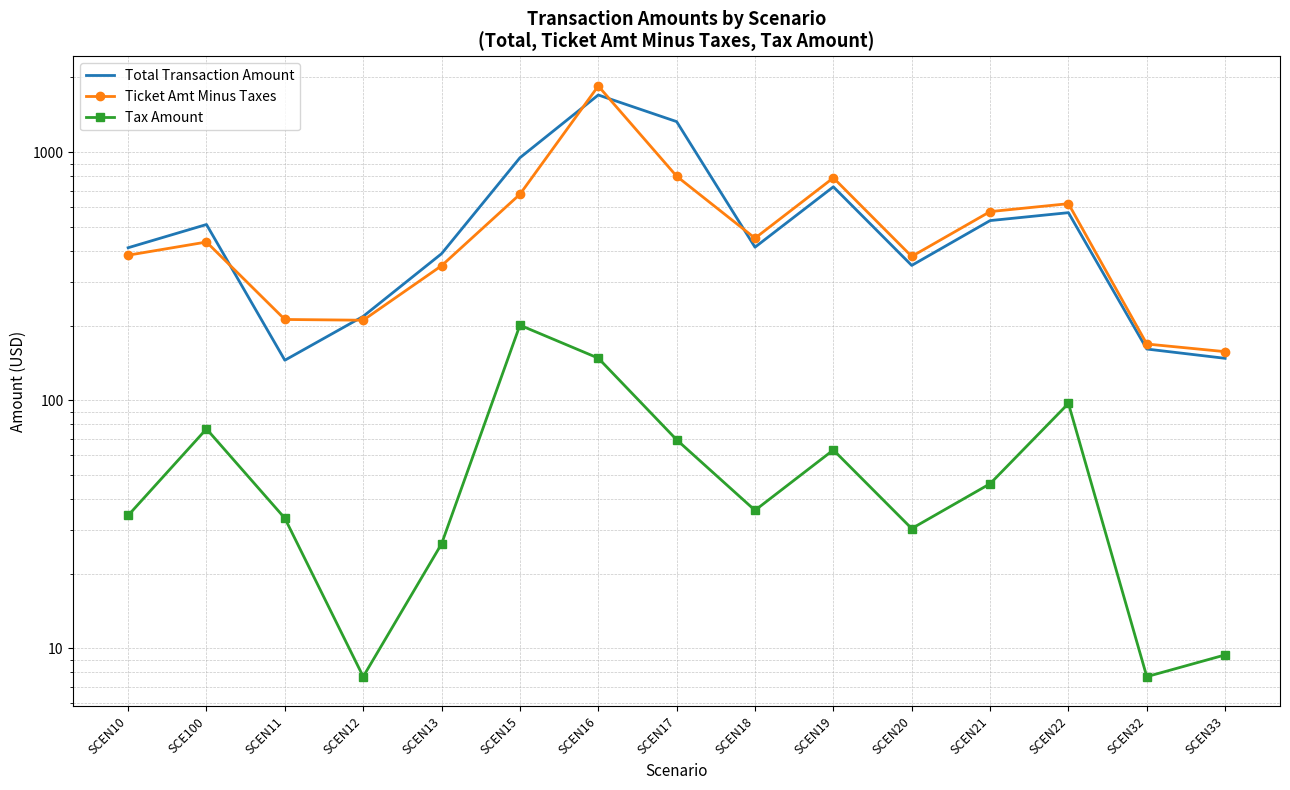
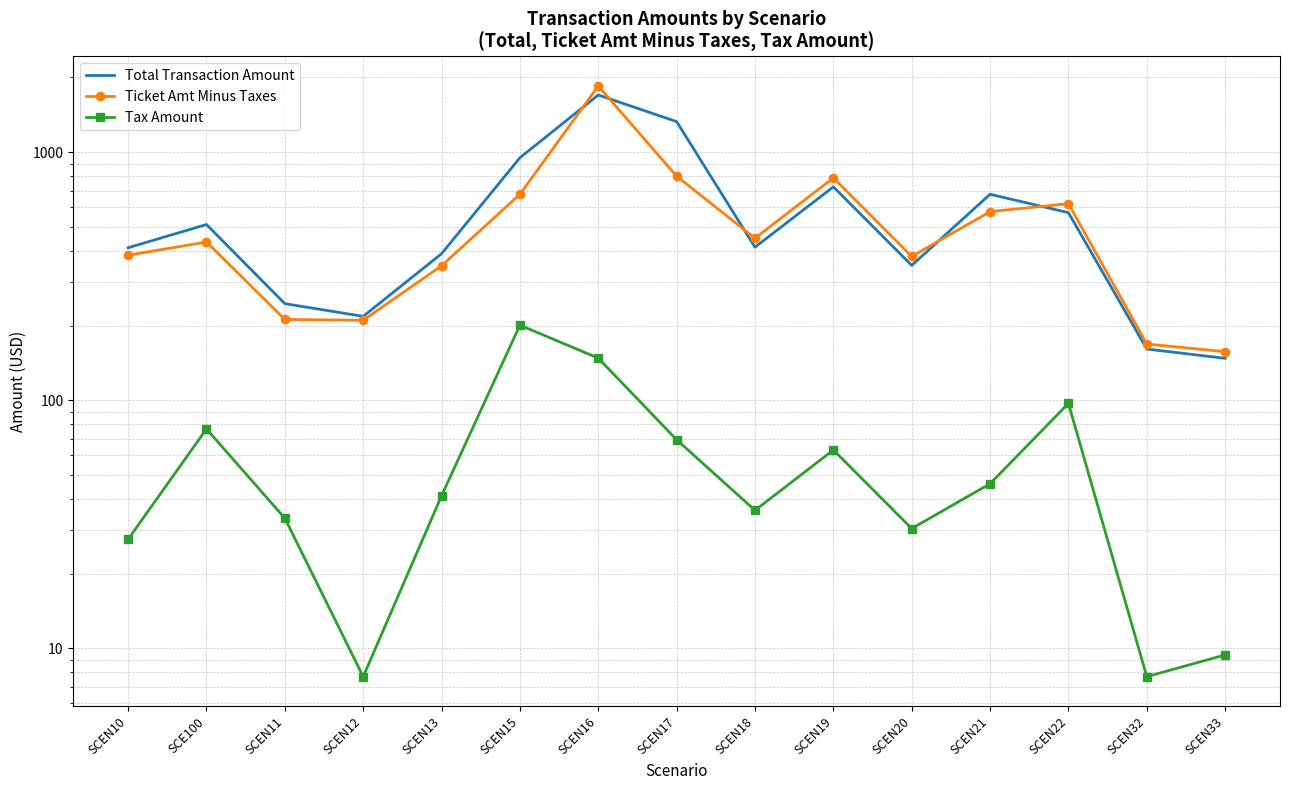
  {
    "Total Transaction Amount": {
      "SCEN10": 410,
      "SCE100": 510,
-     "SCEN11": 140,
+     "SCEN11": 250,
      "SCEN12": 220,
      "SCEN13": 390,
      "SCEN15": 950,
      "SCEN16": 1700,
      "SCEN17": 1300,
      "SCEN18": 410,
      "SCEN19": 720,
      "SCEN20": 350,
-     "SCEN21": 530,
+     "SCEN21": 680,
      "SCEN22": 570,
      "SCEN32": 160,
      "SCEN33": 150
    },
    "Ticket Amt Minus Taxes": {
      "SCEN10": 380,
      "SCE100": 430,
      "SCEN11": 210,
      "SCEN12": 210,
      "SCEN13": 350,
      "SCEN15": 680,
      "SCEN16": 1800,
      "SCEN17": 800,
      "SCEN18": 450,
      "SCEN19": 790,
      "SCEN20": 380,
      "SCEN21": 580,
      "SCEN22": 620,
      "SCEN32": 170,
      "SCEN33": 160
    },
    "Tax Amount": {
-     "SCEN10": 34,
+     "SCEN10": 28,
      "SCE100": 77,
      "SCEN11": 33,
      "SCEN12": 7.7,
-     "SCEN13": 26,
+     "SCEN13": 41,
      "SCEN15": 200,
      "SCEN16": 150,
      "SCEN17": 69,
      "SCEN18": 36,
      "SCEN19": 63,
      "SCEN20": 30,
      "SCEN21": 46,
      "SCEN22": 97,
      "SCEN32": 7.7,
      "SCEN33": 9.4
    }
  }
